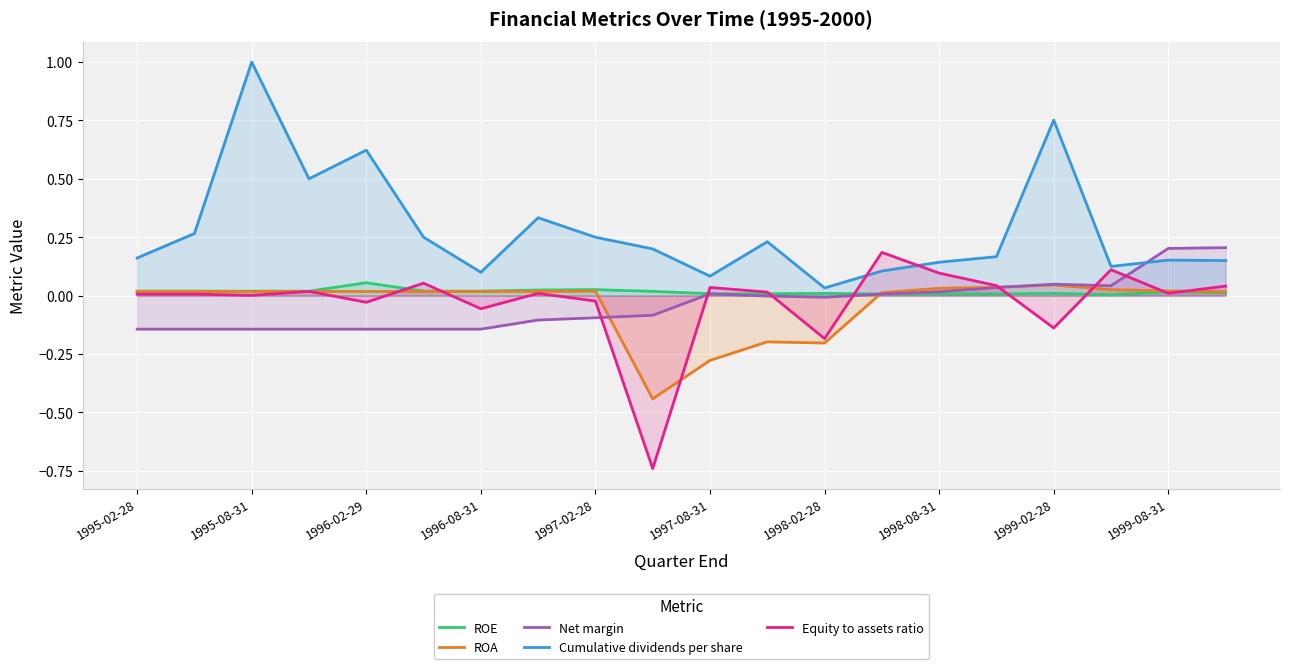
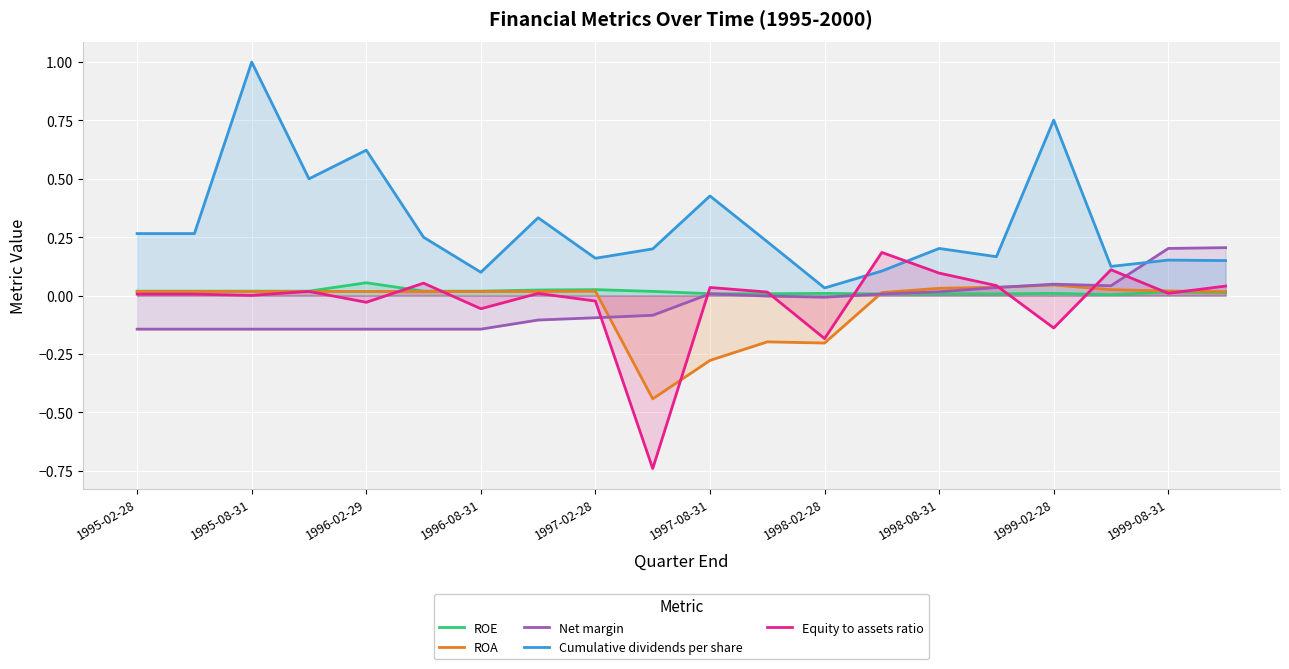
  {
    "ROE": {
      "1996-02-29": 0.06
    },
    "Cumulative dividends per share": {
-     "1995-02-28": 0.16,
+     "1995-02-28": 0.27,
      "1995-08-31": 1.00,
      "1996-02-29": 0.62,
      "1996-08-31": 0.10,
-     "1997-02-28": 0.25,
-     "1997-08-31": 0.08,
+     "1997-02-28": 0.16,
+     "1997-08-31": 0.43,
      "1998-02-28": 0.03,
-     "1998-08-31": 0.14,
+     "1998-08-31": 0.20,
      "1999-02-28": 0.75,
      "1999-08-31": 0.15
    }
  }
